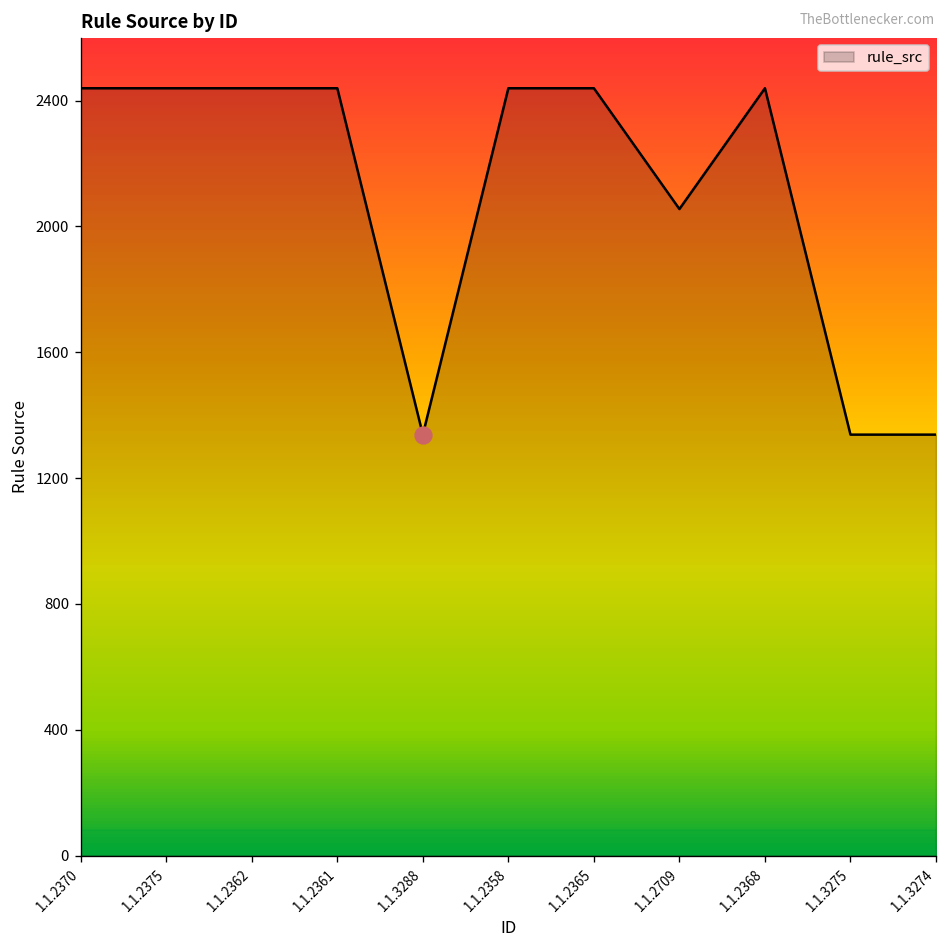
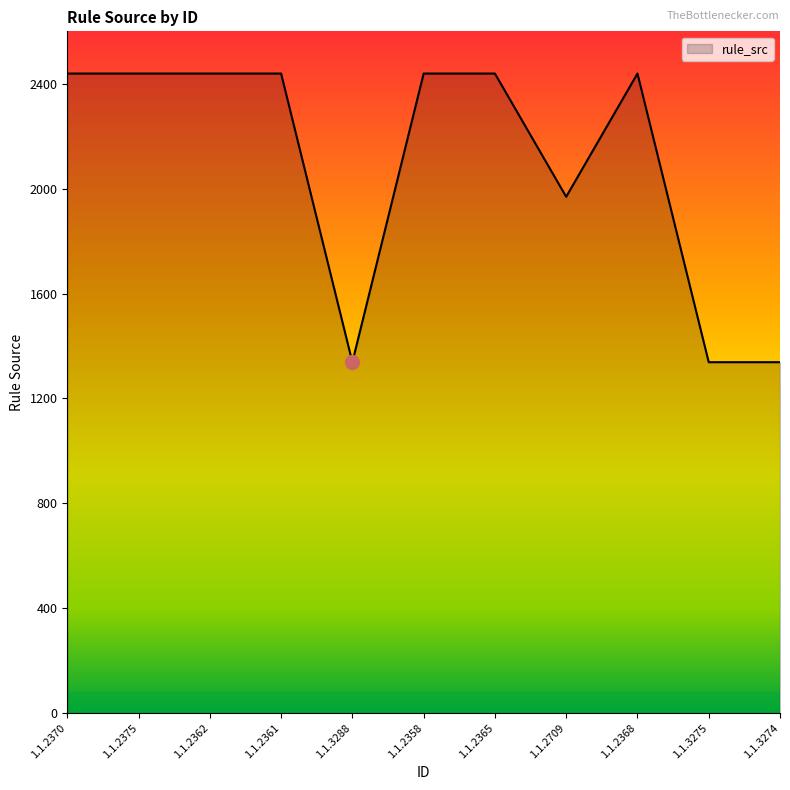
  {
    "rule_src": {
      "1.1.2370": 2440,
      "1.1.2375": 2440,
      "1.1.2362": 2440,
      "1.1.2361": 2440,
      "1.1.2358": 2440,
      "1.1.2365": 2440,
-     "1.1.2709": 2060,
+     "1.1.2709": 1970,
      "1.1.2368": 2440,
      "1.1.3275": 1340,
      "1.1.3274": 1340
    }
  }
